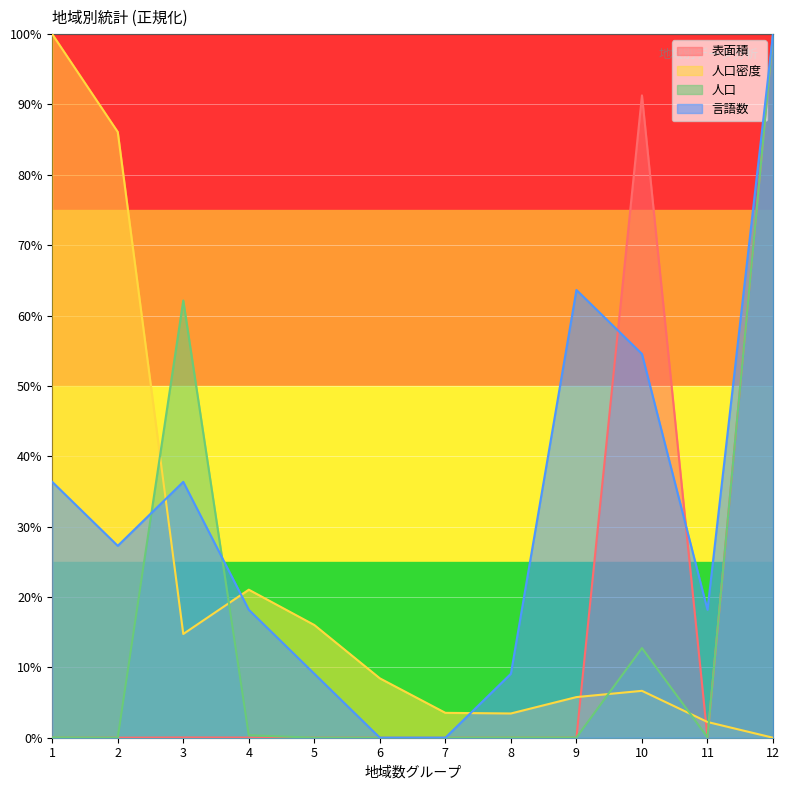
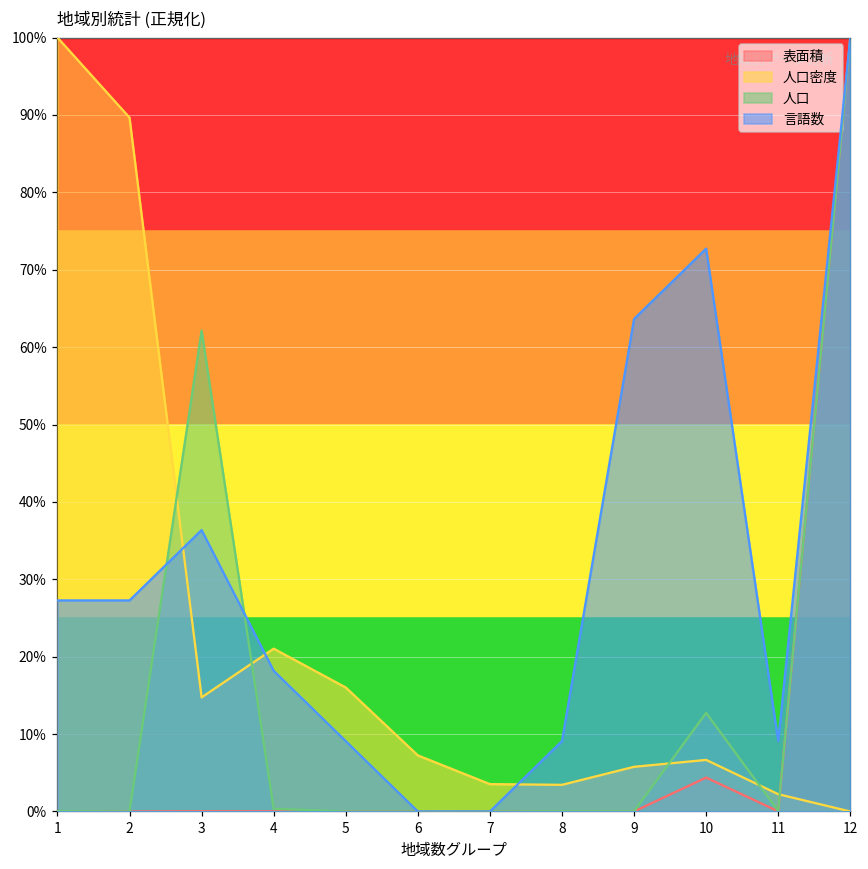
  {
    "表面積": {
      "3": "0%",
-     "10": "91%"
+     "10": "4%"
    },
    "人口密度": {
      "1": "100%",
-     "2": "86%",
+     "2": "90%",
      "3": "15%",
      "4": "21%",
      "5": "16%",
-     "6": "8%",
+     "6": "7%",
      "7": "4%",
      "8": "3%",
      "9": "6%",
      "10": "7%",
      "11": "2%",
      "12": "0%"
    },
    "人口": {
      "3": "62%",
      "10": "13%"
    },
    "言語数": {
-     "1": "36%",
+     "1": "27%",
      "2": "27%",
      "3": "36%",
      "4": "18%",
      "5": "9%",
      "8": "9%",
      "9": "64%",
-     "10": "55%",
-     "11": "18%"
+     "10": "73%",
+     "11": "9%"
    }
  }
